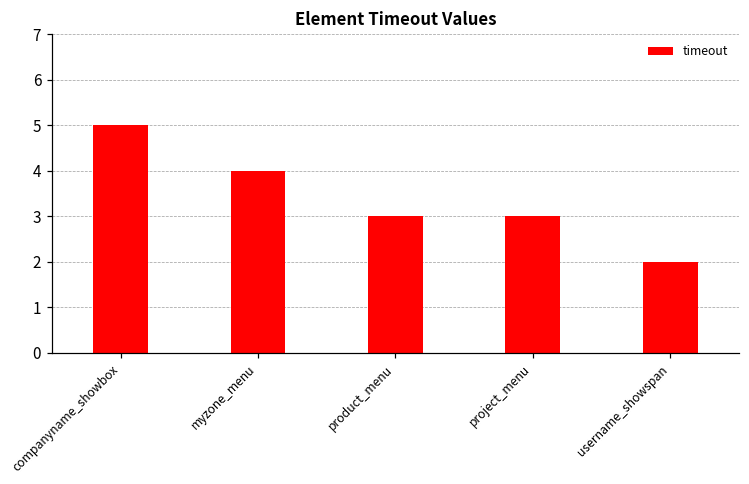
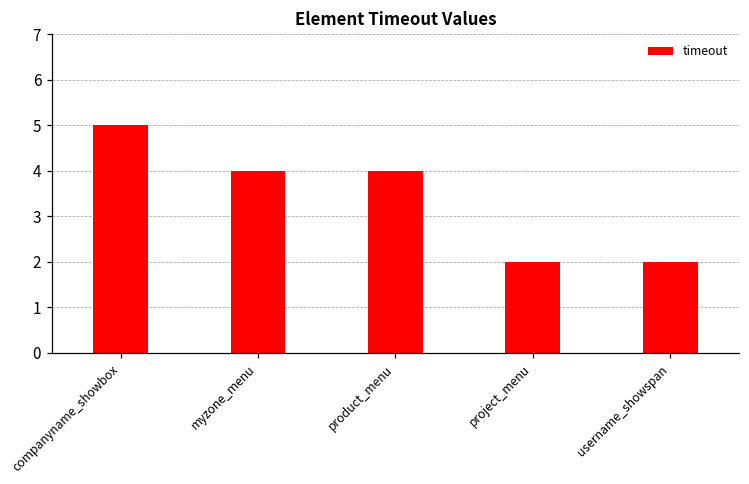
  {
    "companyname_showbox": 5,
    "myzone_menu": 4,
-   "product_menu": 3,
-   "project_menu": 3,
+   "product_menu": 4,
+   "project_menu": 2,
    "username_showspan": 2
  }
